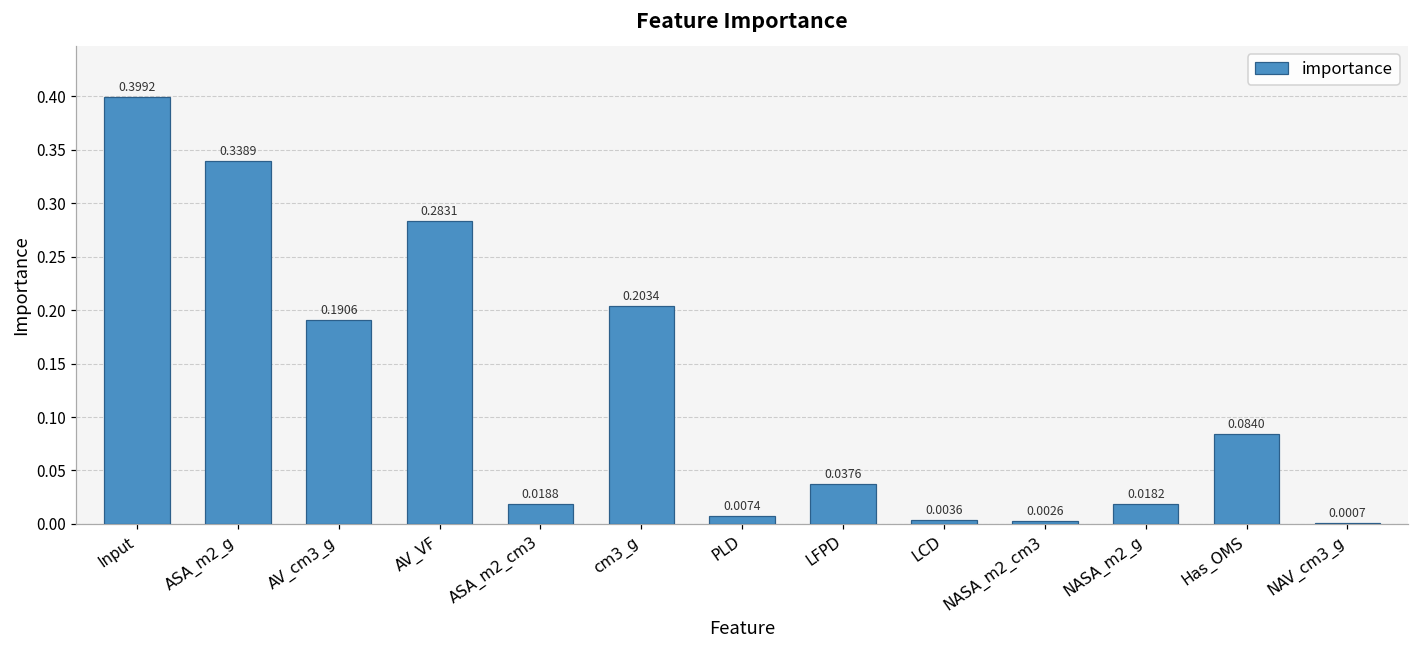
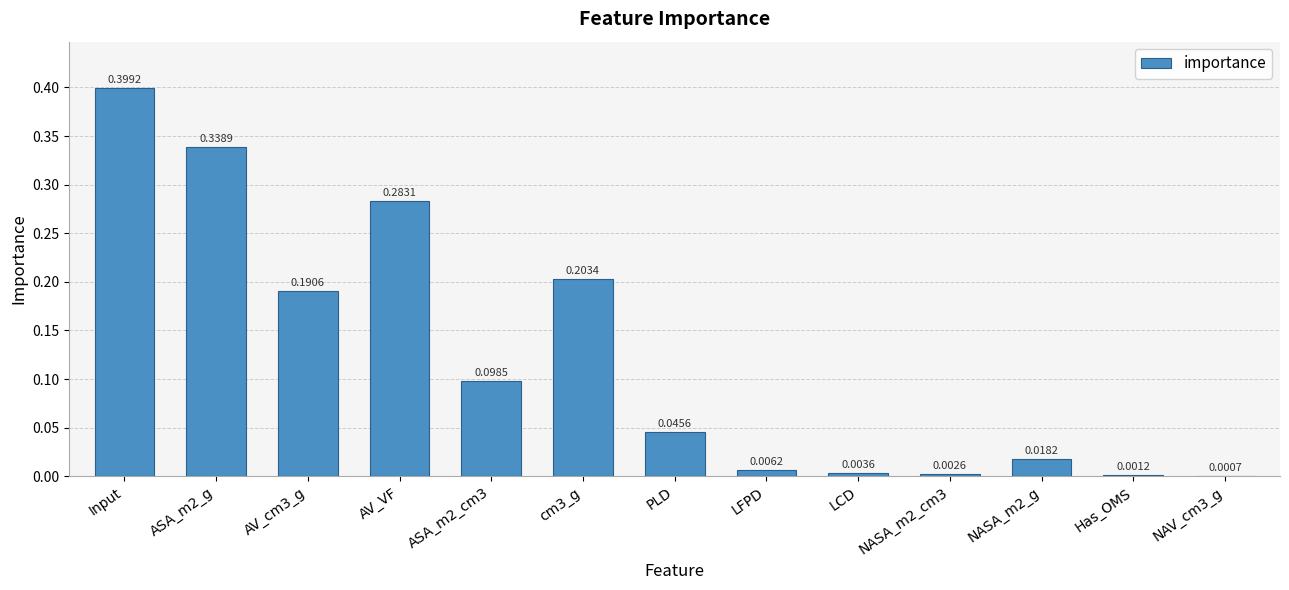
  {
    "Input": 0.3992,
    "ASA_m2_g": 0.3389,
    "AV_cm3_g": 0.1906,
    "AV_VF": 0.2831,
-   "ASA_m2_cm3": 0.0188,
+   "ASA_m2_cm3": 0.0985,
    "cm3_g": 0.2034,
-   "PLD": 0.0074,
-   "LFPD": 0.0376,
+   "PLD": 0.0456,
+   "LFPD": 0.0062,
    "LCD": 0.0036,
    "NASA_m2_cm3": 0.0026,
    "NASA_m2_g": 0.0182,
-   "Has_OMS": 0.0840,
+   "Has_OMS": 0.0012,
    "NAV_cm3_g": 0.0007
  }
